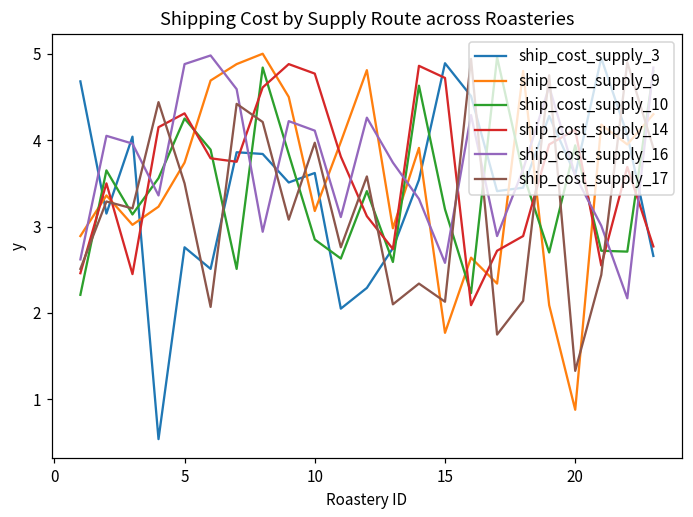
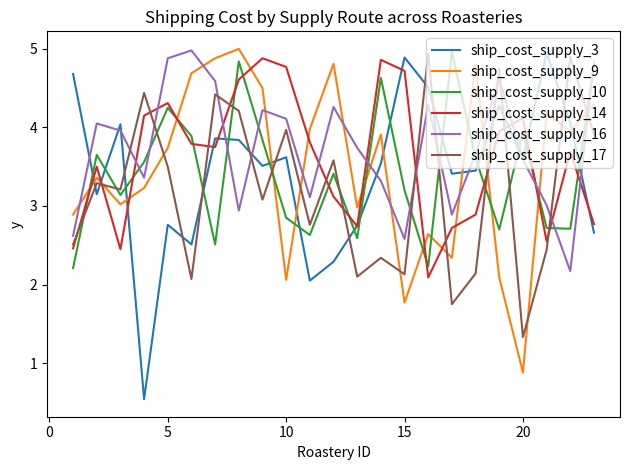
  {
    "ship_cost_supply_3": {
      "5": 2.8,
      "10": 3.6,
      "15": 4.9
    },
    "ship_cost_supply_9": {
      "5": 3.7,
-     "10": 3.2,
+     "10": 2.1,
      "15": 1.8,
      "20": 0.9
    },
    "ship_cost_supply_10": {
      "5": 4.3,
      "10": 2.9,
      "15": 3.2
    },
    "ship_cost_supply_14": {
      "5": 4.3,
      "10": 4.8,
      "15": 4.7
    },
    "ship_cost_supply_16": {
      "5": 4.9,
      "10": 4.1,
      "15": 2.6
    },
    "ship_cost_supply_17": {
      "5": 3.5,
      "10": 4.0,
      "15": 2.1,
      "20": 1.3
    }
  }
